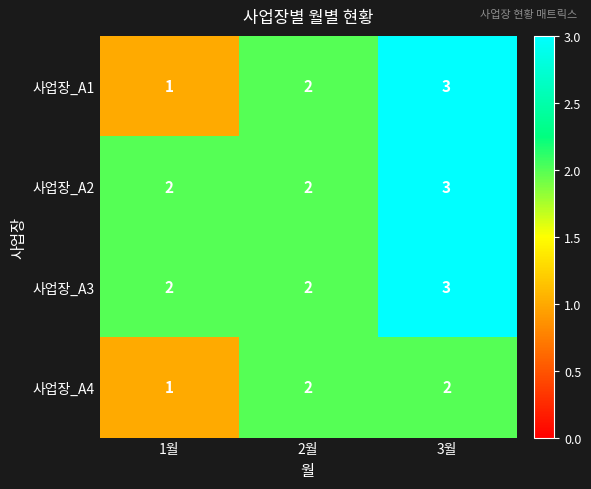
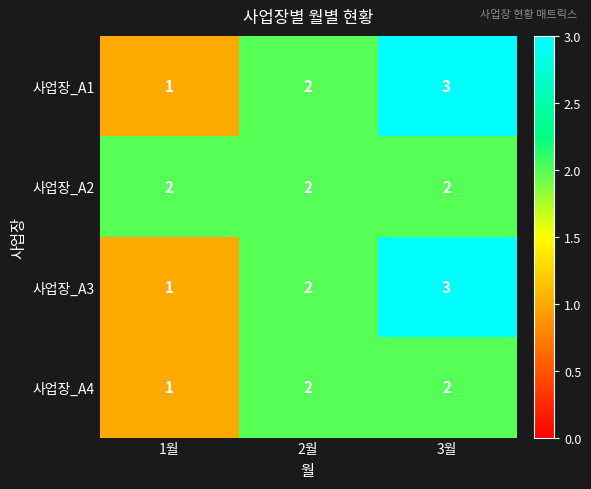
  {
    "사업장_A1": {
      "1월": 1,
      "2월": 2,
      "3월": 3
    },
    "사업장_A2": {
      "1월": 2,
      "2월": 2,
-     "3월": 3
+     "3월": 2
    },
    "사업장_A3": {
-     "1월": 2,
+     "1월": 1,
      "2월": 2,
      "3월": 3
    },
    "사업장_A4": {
      "1월": 1,
      "2월": 2,
      "3월": 2
    }
  }
